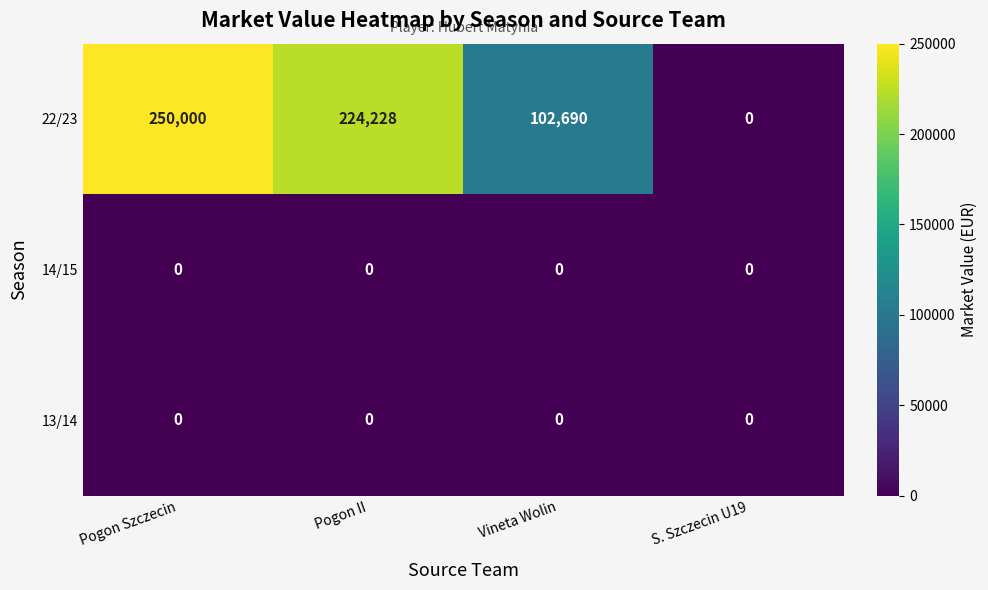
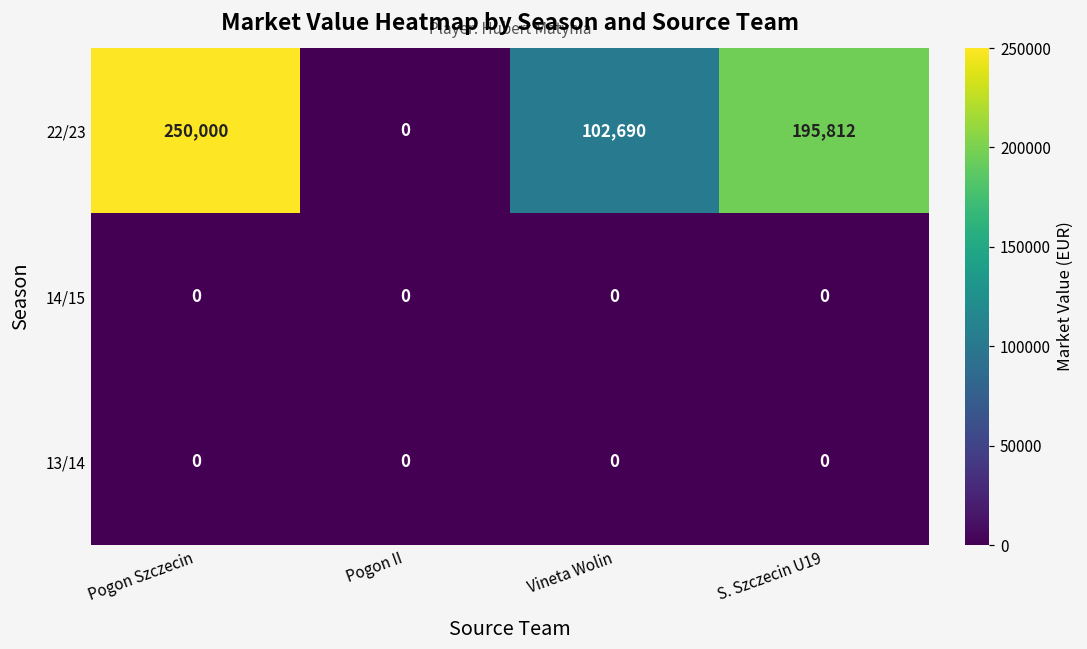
  {
    "22/23": {
      "Pogon Szczecin": "250,000",
-     "Pogon II": "224,228",
+     "Pogon II": "0",
      "Vineta Wolin": "102,690",
-     "S. Szczecin U19": "0"
+     "S. Szczecin U19": "195,812"
    },
    "14/15": {
      "Pogon Szczecin": "0",
      "Pogon II": "0",
      "Vineta Wolin": "0",
      "S. Szczecin U19": "0"
    },
    "13/14": {
      "Pogon Szczecin": "0",
      "Pogon II": "0",
      "Vineta Wolin": "0",
      "S. Szczecin U19": "0"
    }
  }
